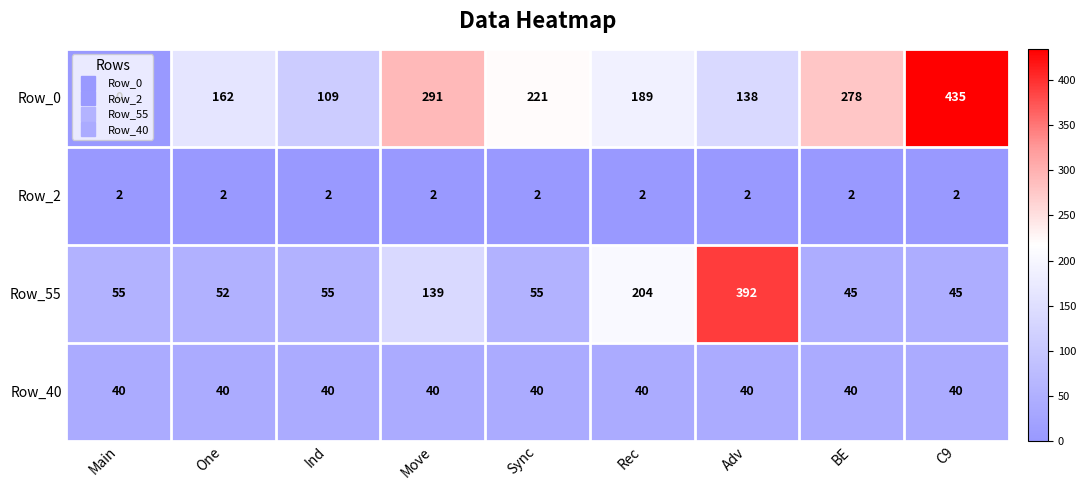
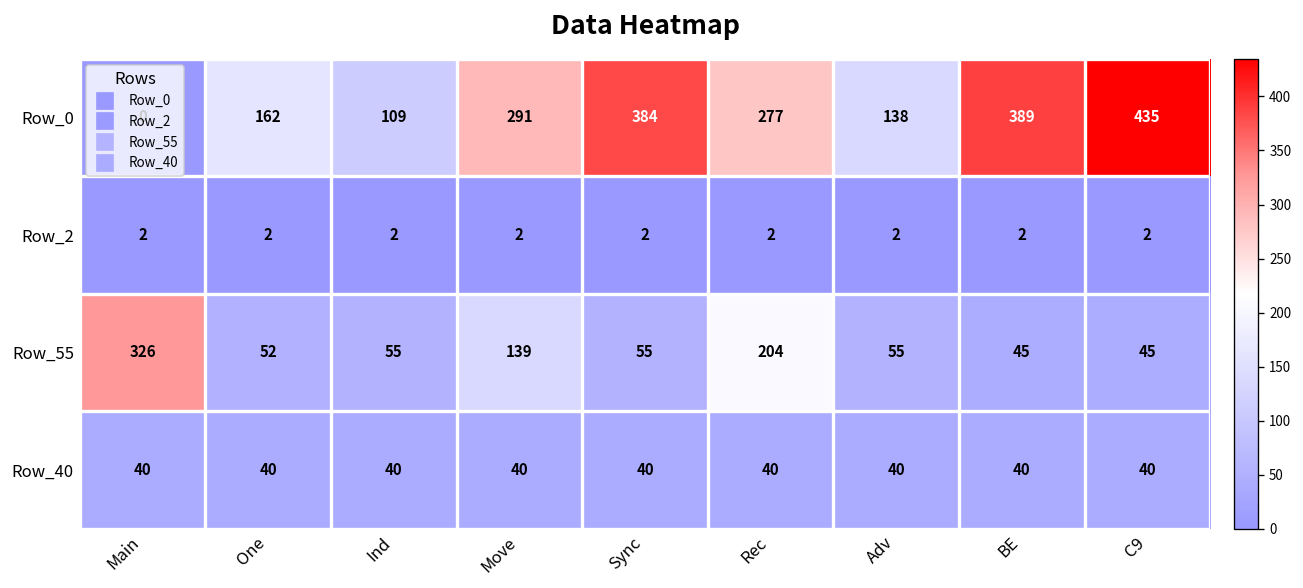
  {
    "Row_0": {
      "One": 162,
      "Ind": 109,
      "Move": 291,
-     "Sync": 221,
-     "Rec": 189,
+     "Sync": 384,
+     "Rec": 277,
      "Adv": 138,
-     "BE": 278,
+     "BE": 389,
      "C9": 435
    },
    "Row_2": {
      "Main": 2,
      "One": 2,
      "Ind": 2,
      "Move": 2,
      "Sync": 2,
      "Rec": 2,
      "Adv": 2,
      "BE": 2,
      "C9": 2
    },
    "Row_55": {
-     "Main": 55,
+     "Main": 326,
      "One": 52,
      "Ind": 55,
      "Move": 139,
      "Sync": 55,
      "Rec": 204,
-     "Adv": 392,
+     "Adv": 55,
      "BE": 45,
      "C9": 45
    },
    "Row_40": {
      "Main": 40,
      "One": 40,
      "Ind": 40,
      "Move": 40,
      "Sync": 40,
      "Rec": 40,
      "Adv": 40,
      "BE": 40,
      "C9": 40
    }
  }
